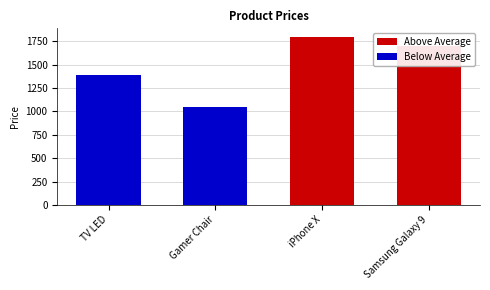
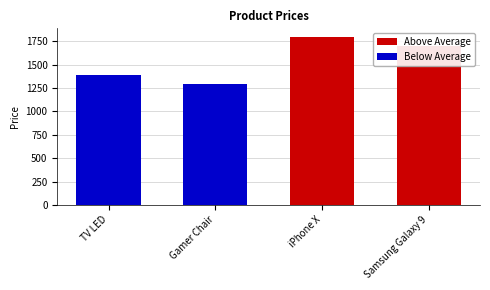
  {
    "TV LED": 1400,
-   "Gamer Chair": 1100,
+   "Gamer Chair": 1300,
    "iPhone X": 1800
  }
